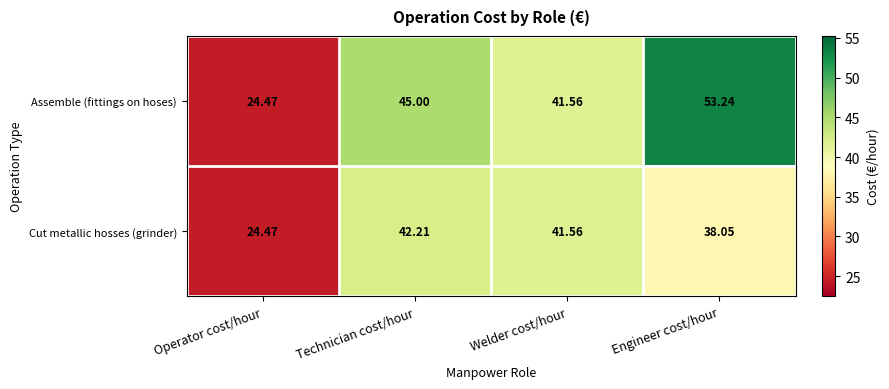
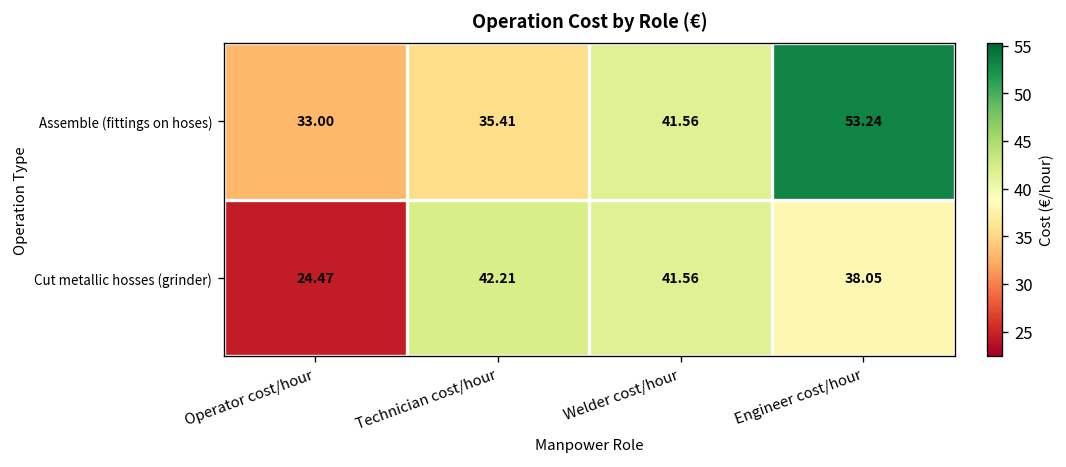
  {
    "Assemble (fittings on hoses)": {
-     "Operator cost/hour": 24.47,
-     "Technician cost/hour": 45.00,
+     "Operator cost/hour": 33.00,
+     "Technician cost/hour": 35.41,
      "Welder cost/hour": 41.56,
      "Engineer cost/hour": 53.24
    },
    "Cut metallic hosses (grinder)": {
      "Operator cost/hour": 24.47,
      "Technician cost/hour": 42.21,
      "Welder cost/hour": 41.56,
      "Engineer cost/hour": 38.05
    }
  }
